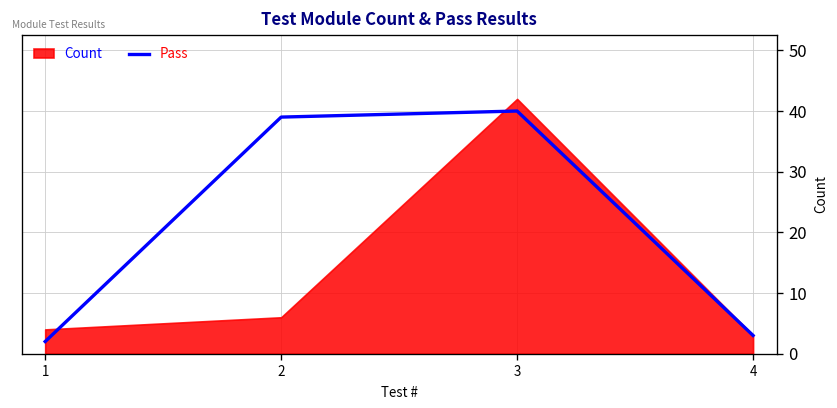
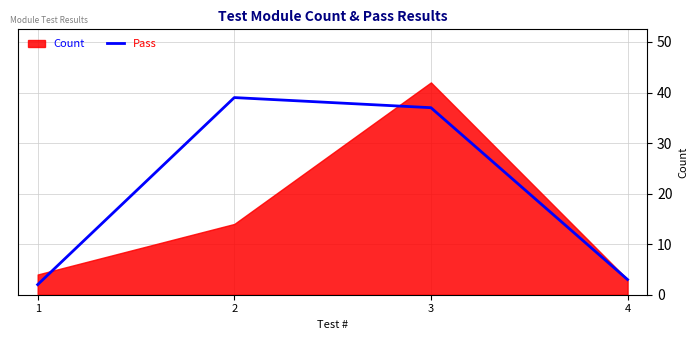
  {
    "Pass": {
      "1": 2,
      "2": 39,
-     "3": 40
+     "3": 37
    },
    "Count": {
      "1": 4,
-     "2": 6,
+     "2": 14,
      "3": 42
    }
  }
